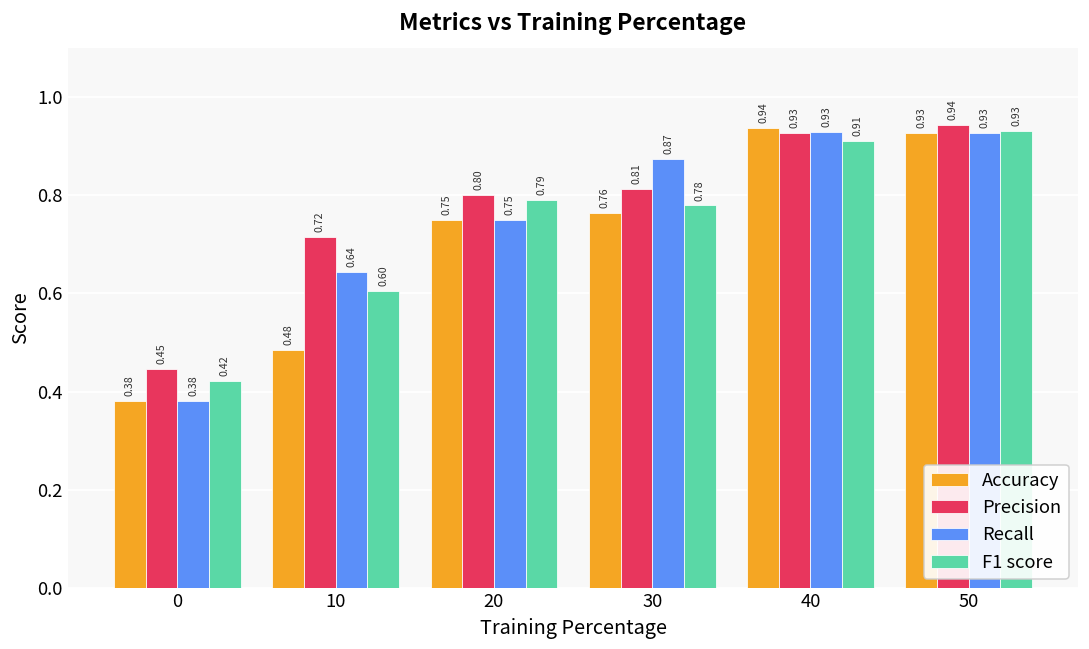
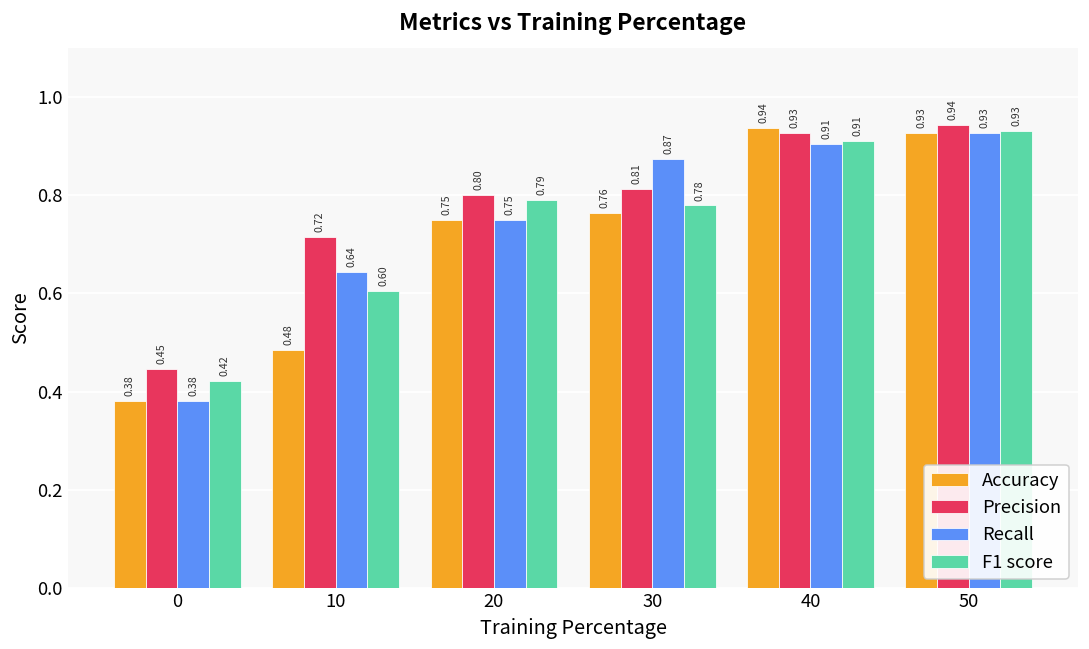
  {
    "Accuracy": {
      "0": 0.38,
      "10": 0.48,
      "20": 0.75,
      "30": 0.76,
      "40": 0.94,
      "50": 0.93
    },
    "Precision": {
      "0": 0.45,
      "10": 0.72,
      "20": 0.80,
      "30": 0.81,
      "40": 0.93,
      "50": 0.94
    },
    "Recall": {
      "0": 0.38,
      "10": 0.64,
      "20": 0.75,
      "30": 0.87,
-     "40": 0.93,
+     "40": 0.91,
      "50": 0.93
    },
    "F1 score": {
      "0": 0.42,
      "10": 0.60,
      "20": 0.79,
      "30": 0.78,
      "40": 0.91,
      "50": 0.93
    }
  }
